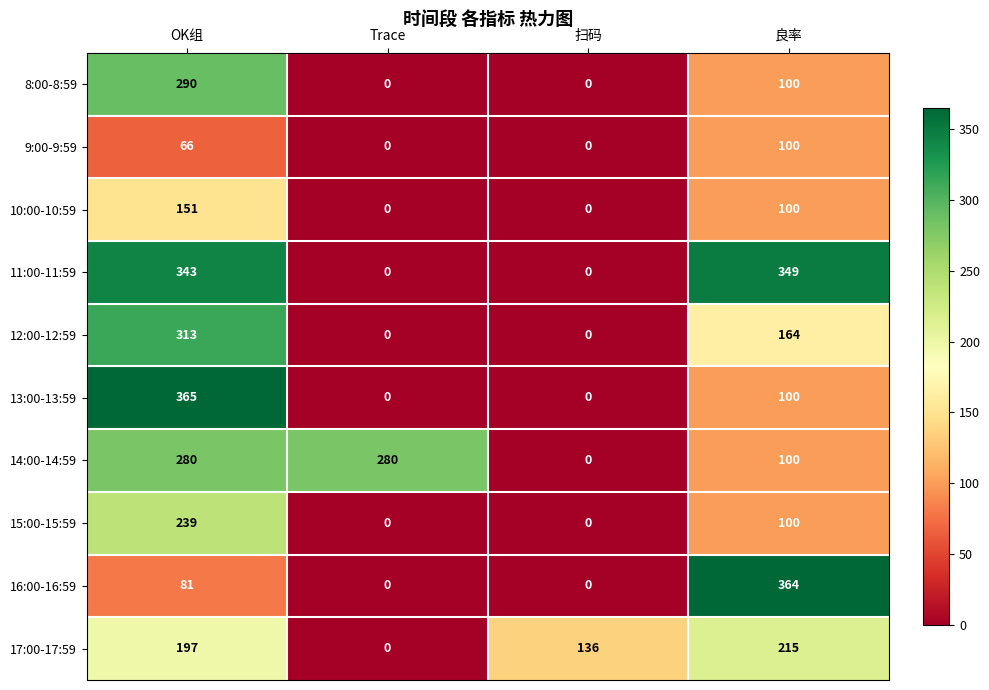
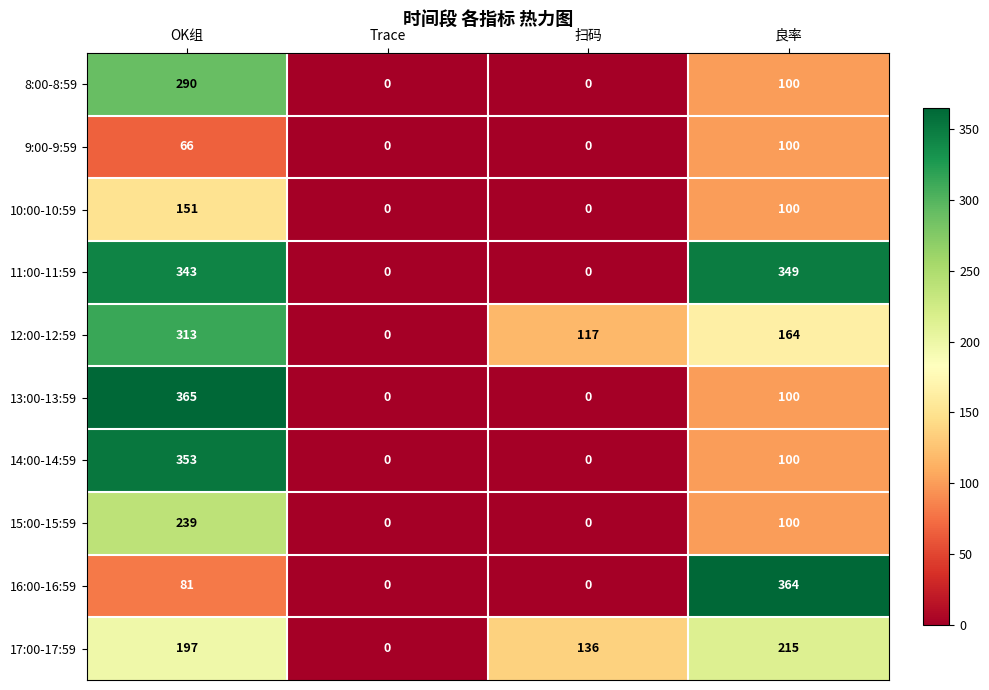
  {
    "8:00-8:59": {
      "OK组": 290,
      "Trace": 0,
      "扫码": 0,
      "良率": 100
    },
    "9:00-9:59": {
      "OK组": 66,
      "Trace": 0,
      "扫码": 0,
      "良率": 100
    },
    "10:00-10:59": {
      "OK组": 151,
      "Trace": 0,
      "扫码": 0,
      "良率": 100
    },
    "11:00-11:59": {
      "OK组": 343,
      "Trace": 0,
      "扫码": 0,
      "良率": 349
    },
    "12:00-12:59": {
      "OK组": 313,
      "Trace": 0,
-     "扫码": 0,
+     "扫码": 117,
      "良率": 164
    },
    "13:00-13:59": {
      "OK组": 365,
      "Trace": 0,
      "扫码": 0,
      "良率": 100
    },
    "14:00-14:59": {
-     "OK组": 280,
-     "Trace": 280,
+     "OK组": 353,
+     "Trace": 0,
      "扫码": 0,
      "良率": 100
    },
    "15:00-15:59": {
      "OK组": 239,
      "Trace": 0,
      "扫码": 0,
      "良率": 100
    },
    "16:00-16:59": {
      "OK组": 81,
      "Trace": 0,
      "扫码": 0,
      "良率": 364
    },
    "17:00-17:59": {
      "OK组": 197,
      "Trace": 0,
      "扫码": 136,
      "良率": 215
    }
  }
